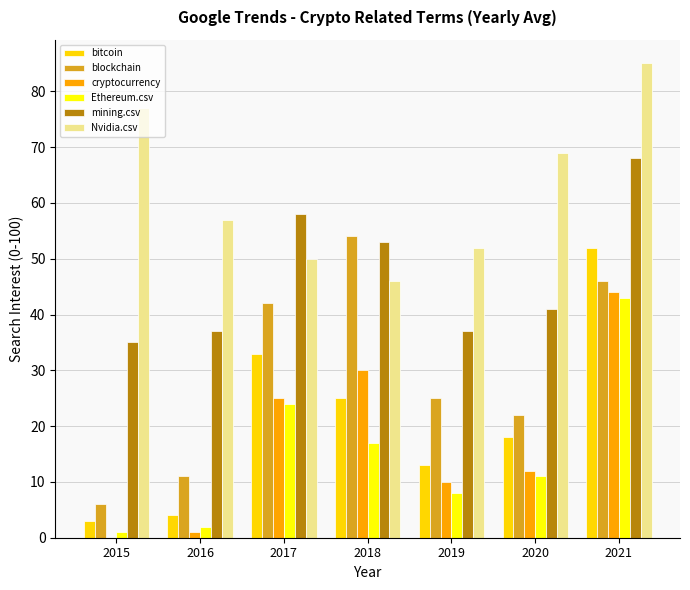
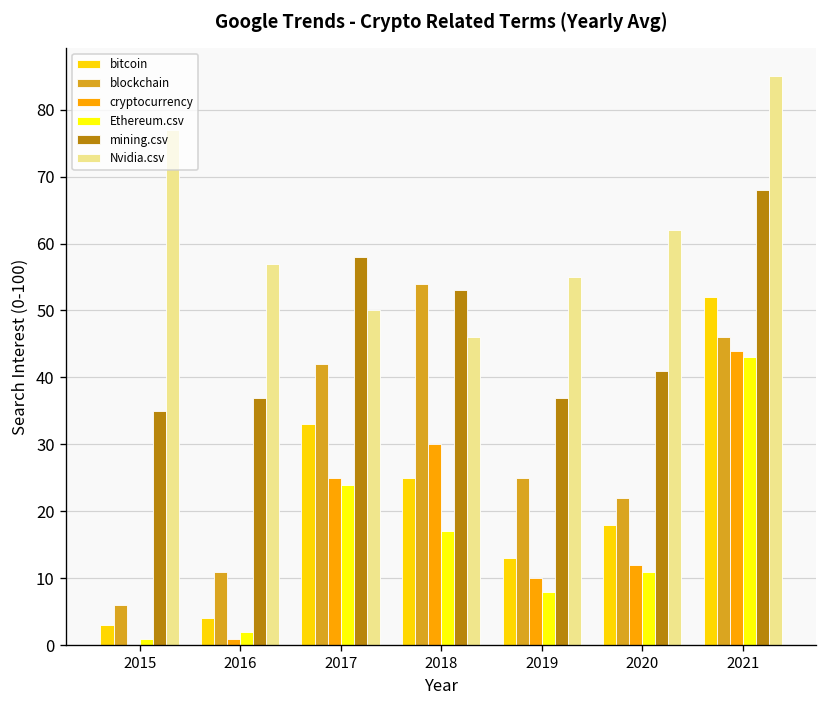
  {
    "Nvidia.csv": {
      "2016": 57,
      "2017": 50,
      "2018": 46,
-     "2019": 52,
-     "2020": 69,
+     "2019": 55,
+     "2020": 62,
      "2021": 85
    }
  }
